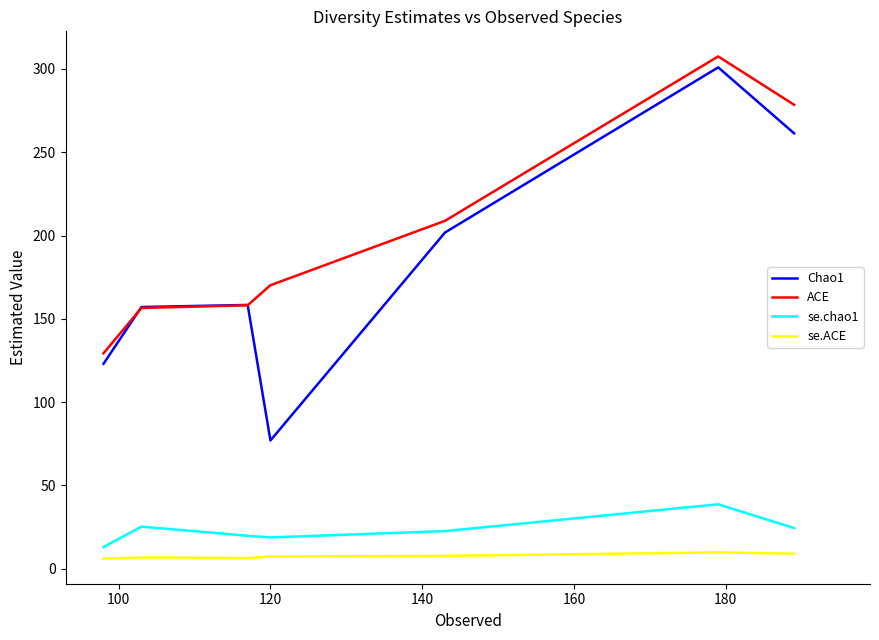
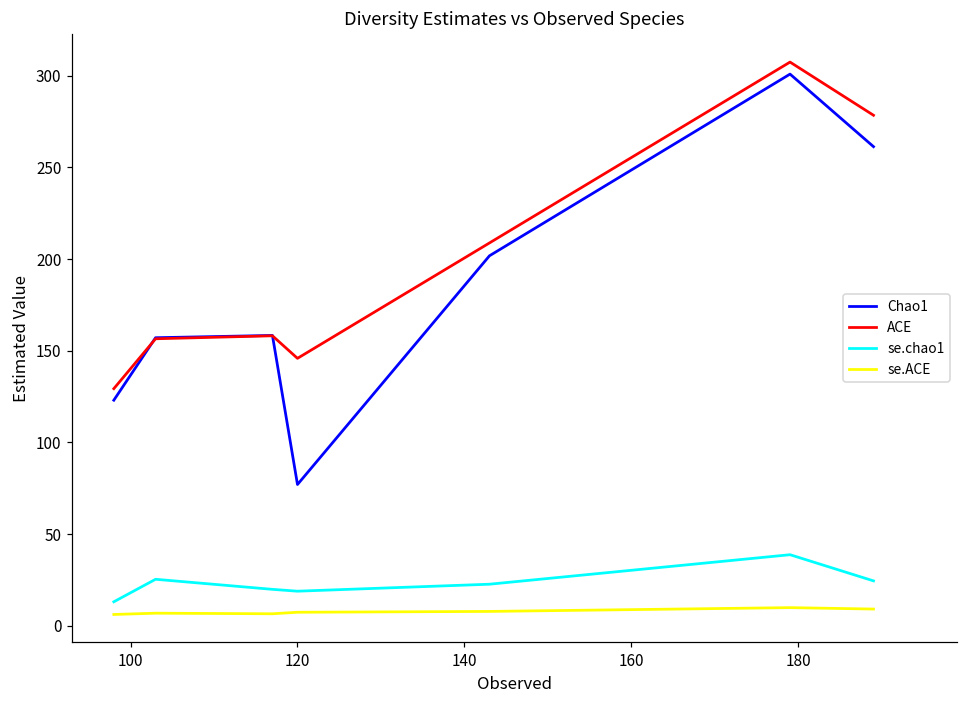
  {
    "Chao1": {
      "120": 77
    },
    "ACE": {
-     "120": 170
+     "120": 146
    },
    "se.chao1": {
      "120": 19
    },
    "se.ACE": {
      "120": 7
    }
  }
